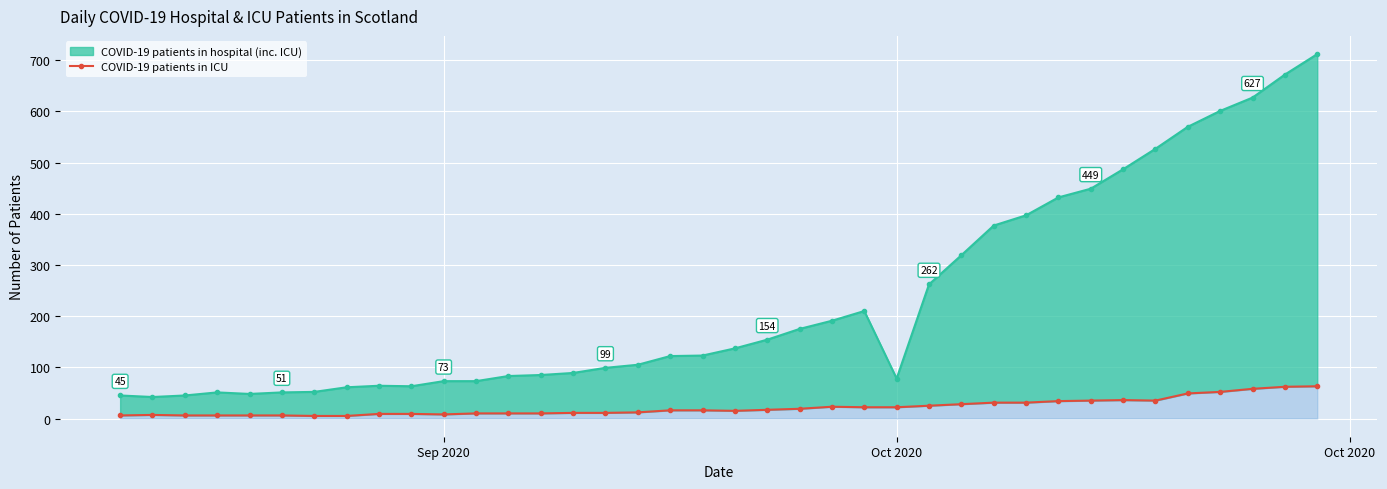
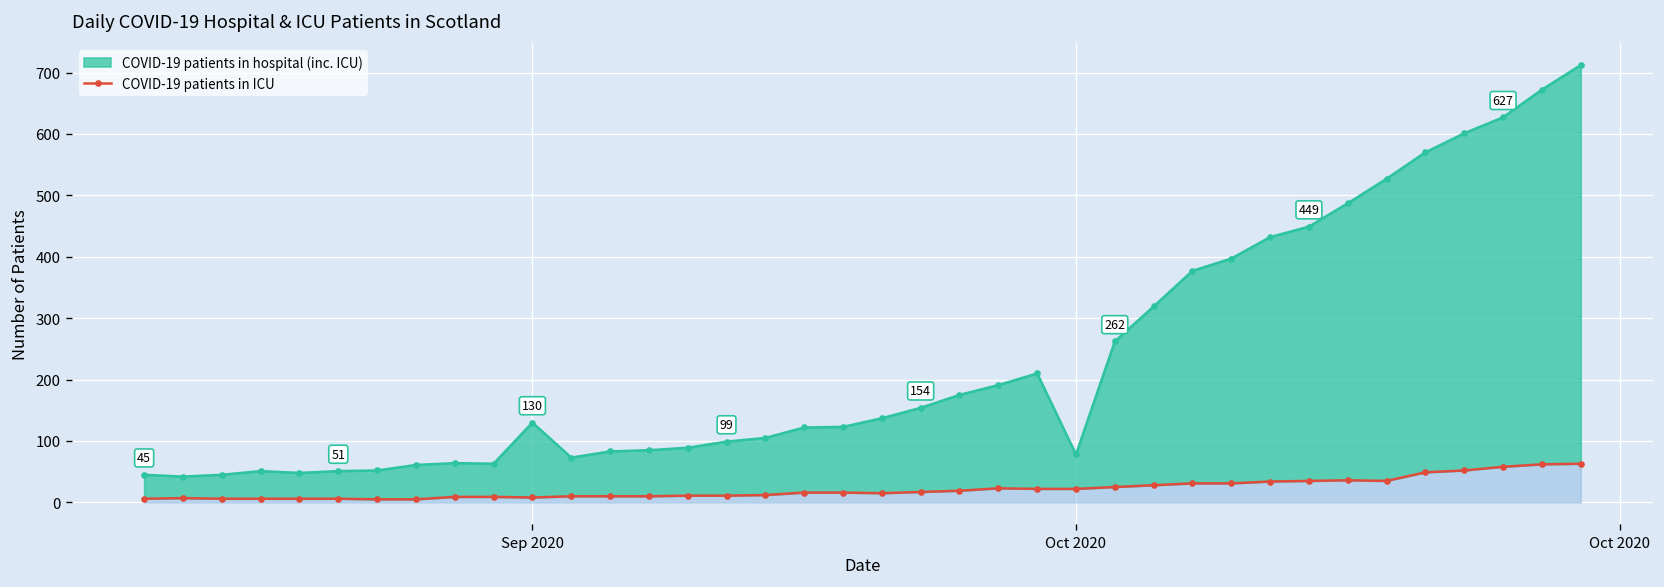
  {
    "COVID-19 patients in hospital (inc. ICU)": {
-     "Sep 2020": 73
+     "Sep 2020": 130
    },
    "COVID-19 patients in ICU": {
      "Sep 2020": 10,
      "Oct 2020": 20
    }
  }
